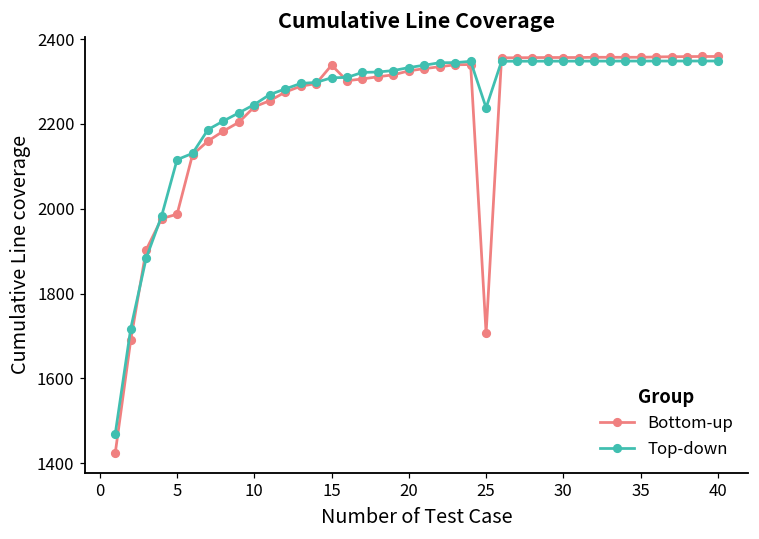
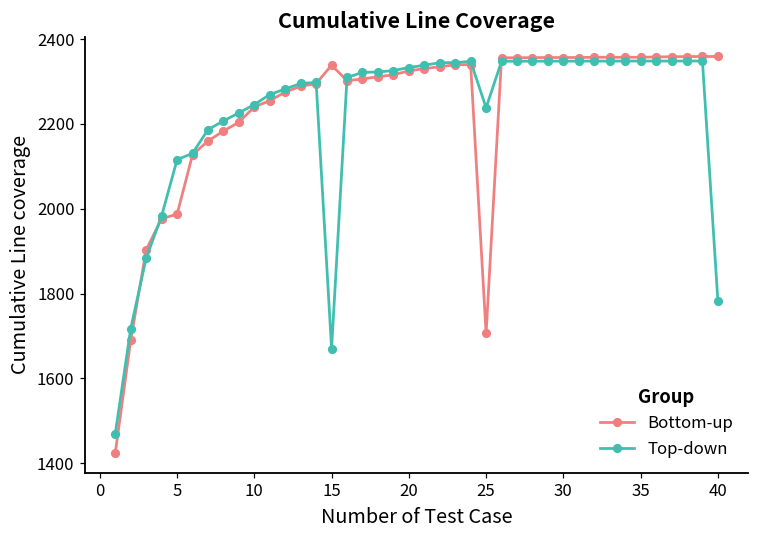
  {
    "Bottom-up": {
      "5": 1990,
      "15": 2340,
      "20": 2330,
      "25": 1710,
      "30": 2360,
      "35": 2360,
      "40": 2360
    },
    "Top-down": {
      "5": 2120,
-     "15": 2310,
+     "15": 1670,
      "20": 2330,
      "25": 2240,
      "30": 2350,
      "35": 2350,
-     "40": 2350
+     "40": 1780
    }
  }
